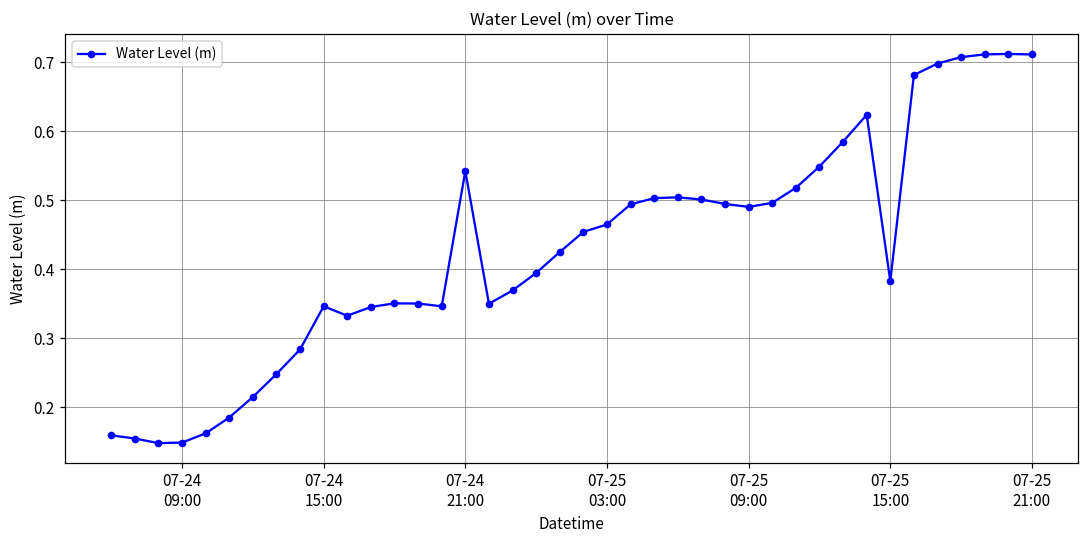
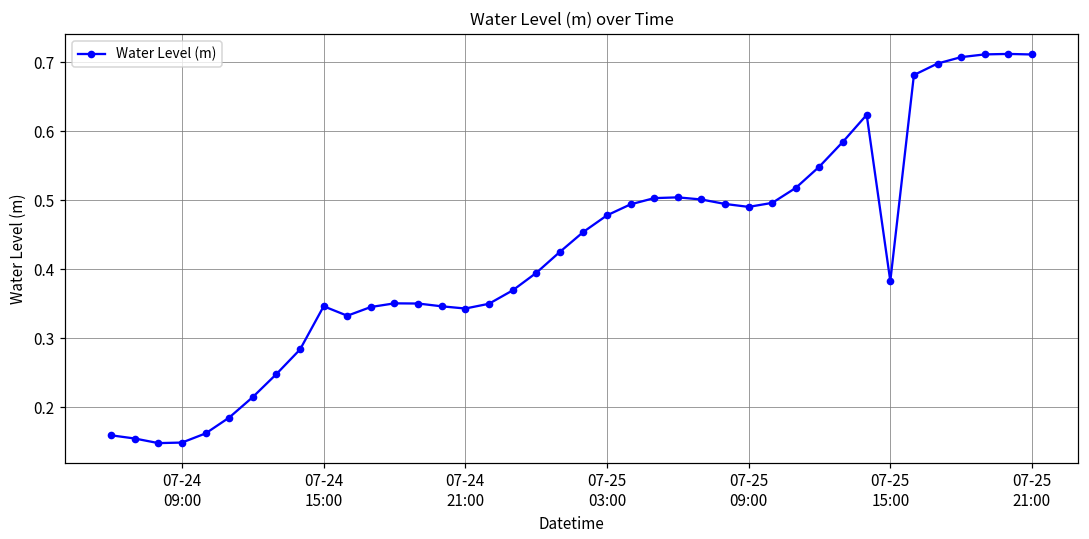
  {
    "07-24 09:00": 0.15,
    "07-24 15:00": 0.35,
-   "07-24 21:00": 0.54,
-   "07-25 03:00": 0.46,
+   "07-24 21:00": 0.34,
+   "07-25 03:00": 0.48,
    "07-25 09:00": 0.49,
    "07-25 15:00": 0.38,
    "07-25 21:00": 0.71
  }
